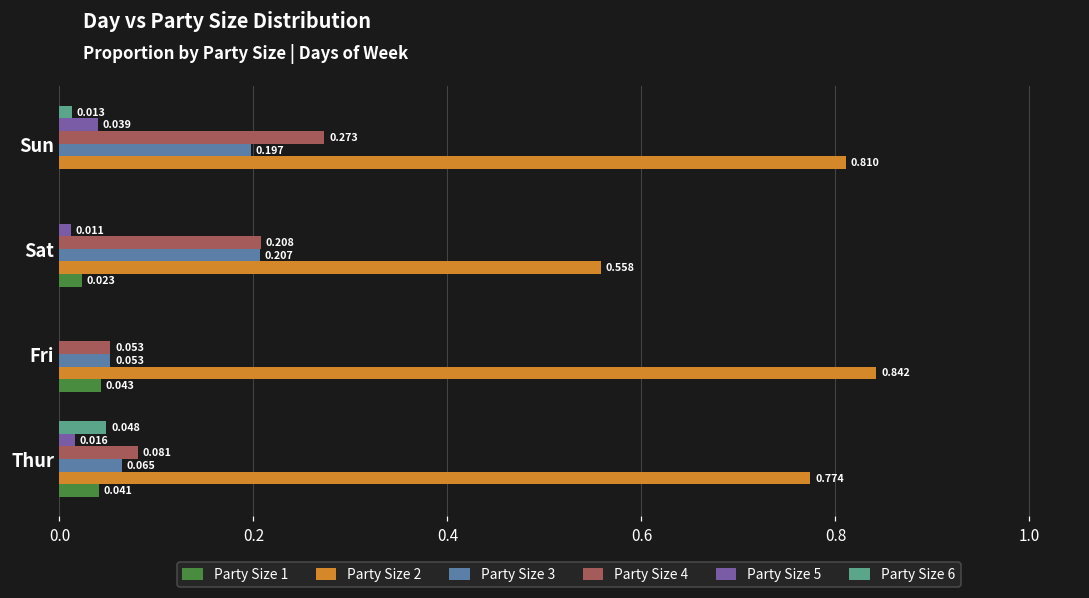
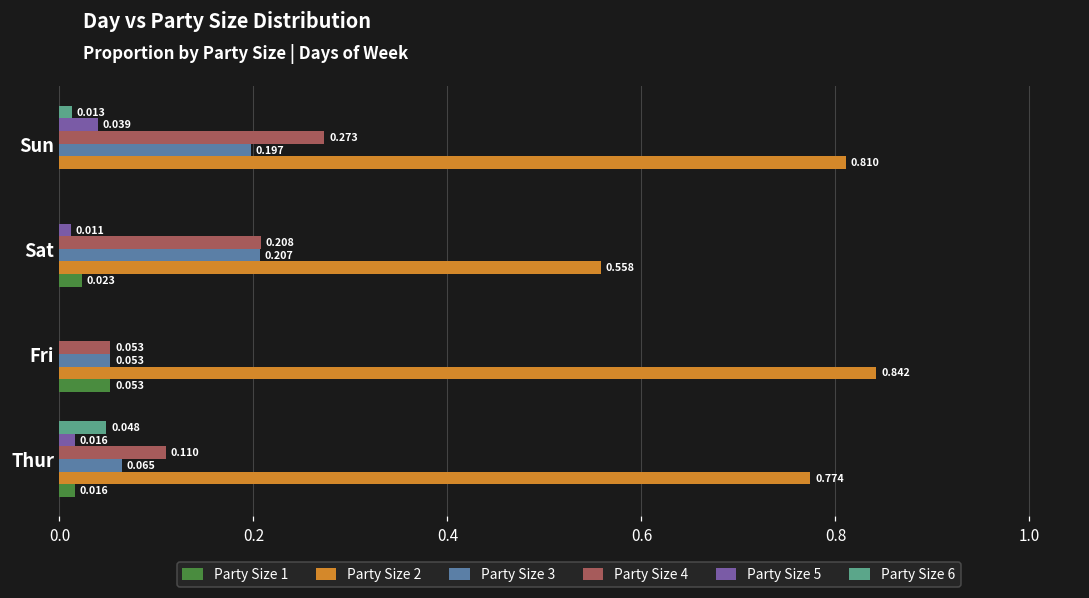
  {
    "Party Size 1": {
      "Sat": 0.023,
-     "Fri": 0.043,
-     "Thur": 0.041
+     "Fri": 0.053,
+     "Thur": 0.016
    },
    "Party Size 2": {
      "Sun": 0.810,
      "Sat": 0.558,
      "Fri": 0.842,
      "Thur": 0.774
    },
    "Party Size 4": {
      "Sun": 0.273,
      "Sat": 0.208,
      "Fri": 0.053,
-     "Thur": 0.081
+     "Thur": 0.110
    }
  }
